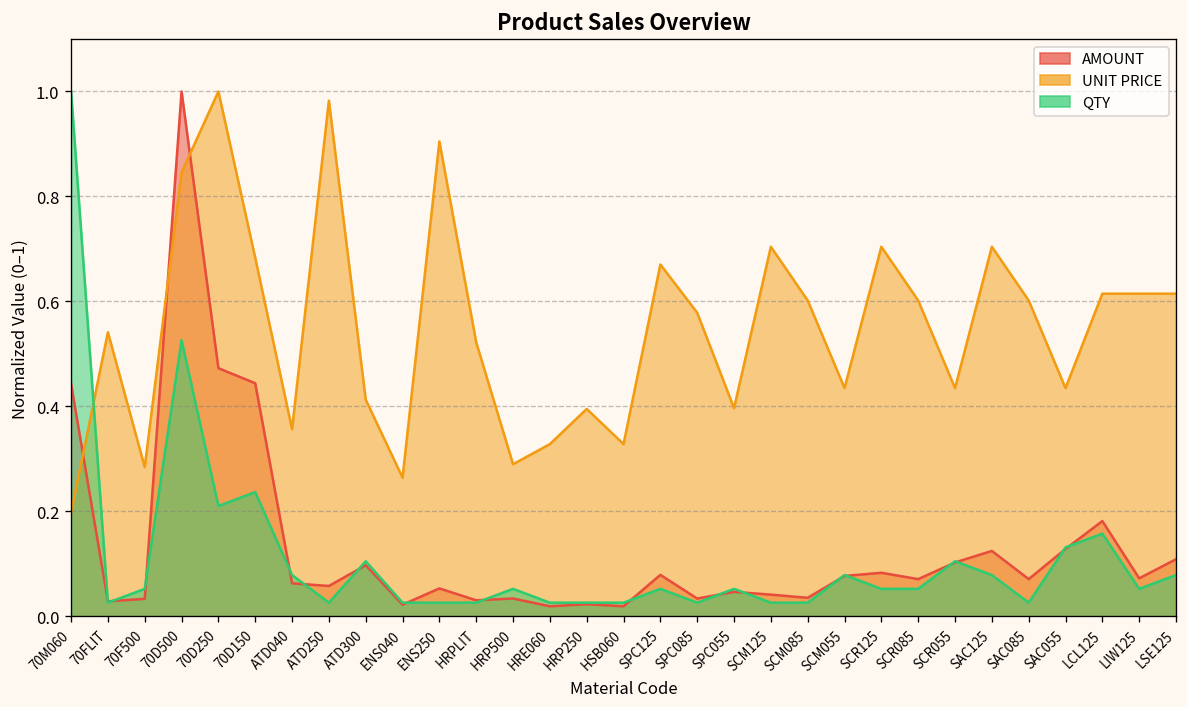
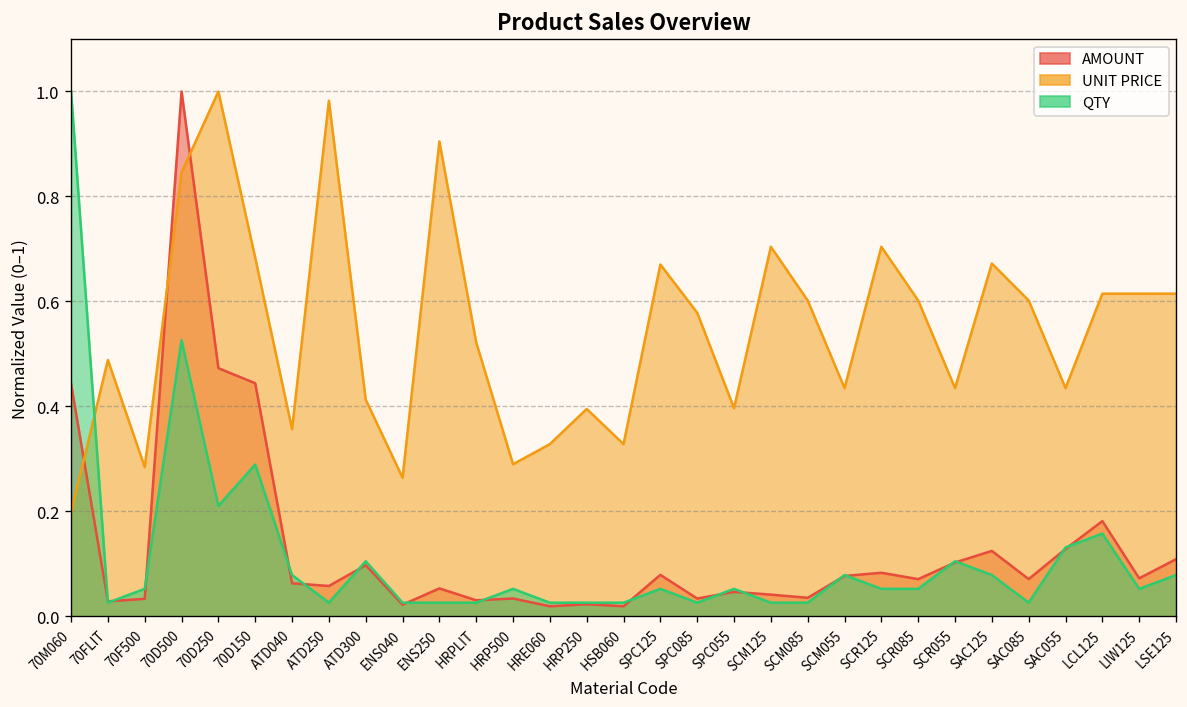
  {
    "AMOUNT": {
      "70M060": 0.44,
      "70F500": 0.03,
      "70D500": 1.00,
      "70D250": 0.47,
      "70D150": 0.44,
      "ATD040": 0.06,
      "ATD250": 0.06,
      "ATD300": 0.10,
      "ENS250": 0.05,
      "HRP500": 0.03,
      "HRE060": 0.02,
      "HSB060": 0.02,
      "SPC125": 0.08,
      "SPC085": 0.03,
      "SCM125": 0.04,
      "SCM085": 0.04,
      "SCR125": 0.08,
      "SCR085": 0.07,
      "SAC125": 0.12,
      "SAC085": 0.07,
      "LCL125": 0.18,
      "LIW125": 0.07,
      "LSE125": 0.11
    },
    "UNIT PRICE": {
      "70M060": 0.20,
-     "70FLIT": 0.54,
+     "70FLIT": 0.49,
      "70F500": 0.28,
      "70D500": 0.85,
      "70D250": 1.00,
      "70D150": 0.68,
      "ATD040": 0.36,
      "ATD250": 0.98,
      "ATD300": 0.41,
      "ENS040": 0.26,
      "ENS250": 0.90,
      "HRPLIT": 0.52,
      "HRP500": 0.29,
      "HRE060": 0.33,
      "HRP250": 0.40,
      "HSB060": 0.33,
      "SPC125": 0.67,
      "SPC085": 0.58,
      "SPC055": 0.40,
      "SCM125": 0.70,
      "SCM085": 0.60,
      "SCM055": 0.44,
      "SCR125": 0.70,
      "SCR085": 0.60,
      "SCR055": 0.44,
-     "SAC125": 0.70,
+     "SAC125": 0.67,
      "SAC085": 0.60,
      "SAC055": 0.44,
      "LCL125": 0.61,
      "LIW125": 0.61,
      "LSE125": 0.61
    },
    "QTY": {
      "70M060": 1.00,
      "70F500": 0.05,
      "70D500": 0.53,
      "70D250": 0.21,
-     "70D150": 0.24,
+     "70D150": 0.29,
      "ATD040": 0.08,
      "ATD250": 0.03,
      "ATD300": 0.11,
      "ENS250": 0.03,
      "HRP500": 0.05,
      "HRE060": 0.03,
      "HSB060": 0.03,
      "SPC125": 0.05,
      "SPC085": 0.03,
      "SCM125": 0.03,
      "SCM085": 0.03,
      "SCR125": 0.05,
      "SCR085": 0.05,
      "SAC125": 0.08,
      "SAC085": 0.03,
      "LCL125": 0.16,
      "LIW125": 0.05,
      "LSE125": 0.08
    }
  }
